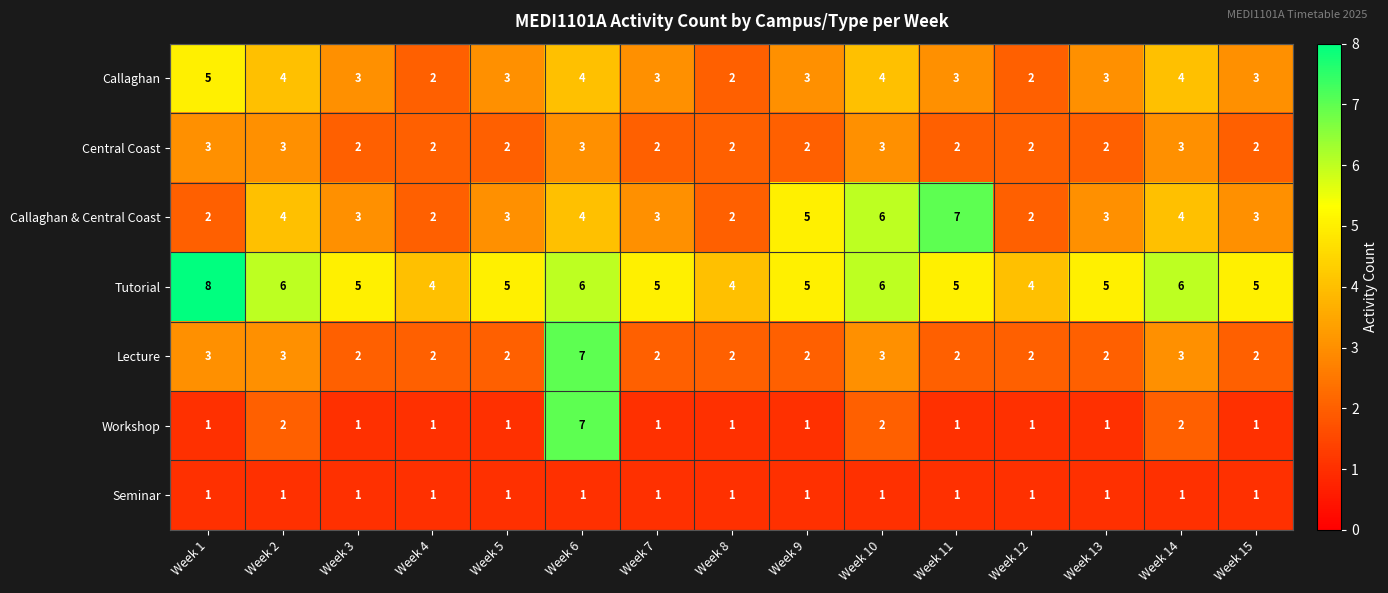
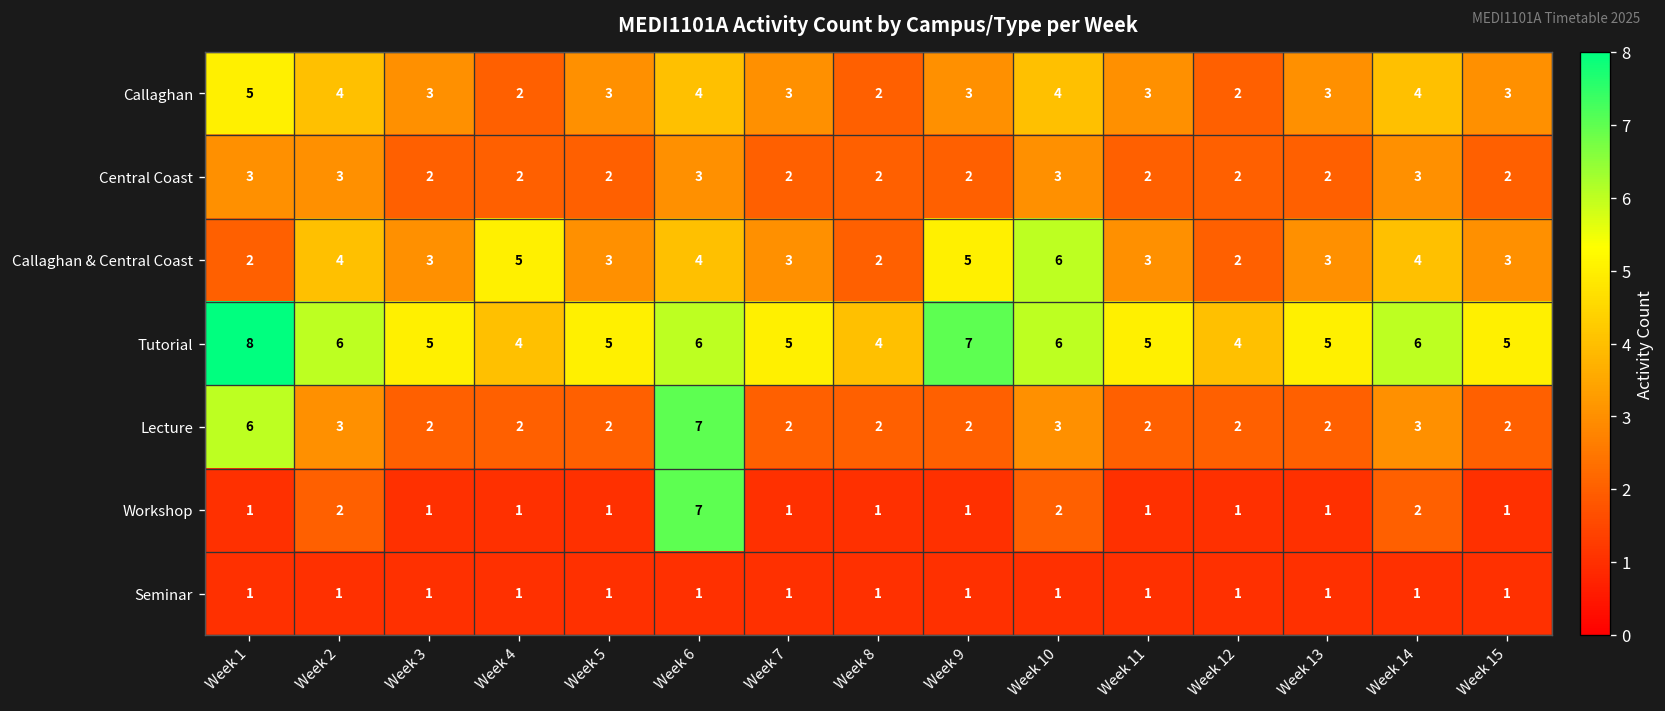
  {
    "Callaghan": {
      "Week 1": 5,
      "Week 2": 4,
      "Week 3": 3,
      "Week 4": 2,
      "Week 5": 3,
      "Week 6": 4,
      "Week 7": 3,
      "Week 8": 2,
      "Week 9": 3,
      "Week 10": 4,
      "Week 11": 3,
      "Week 12": 2,
      "Week 13": 3,
      "Week 14": 4,
      "Week 15": 3
    },
    "Central Coast": {
      "Week 1": 3,
      "Week 2": 3,
      "Week 3": 2,
      "Week 4": 2,
      "Week 5": 2,
      "Week 6": 3,
      "Week 7": 2,
      "Week 8": 2,
      "Week 9": 2,
      "Week 10": 3,
      "Week 11": 2,
      "Week 12": 2,
      "Week 13": 2,
      "Week 14": 3,
      "Week 15": 2
    },
    "Callaghan & Central Coast": {
      "Week 1": 2,
      "Week 2": 4,
      "Week 3": 3,
-     "Week 4": 2,
+     "Week 4": 5,
      "Week 5": 3,
      "Week 6": 4,
      "Week 7": 3,
      "Week 8": 2,
      "Week 9": 5,
      "Week 10": 6,
-     "Week 11": 7,
+     "Week 11": 3,
      "Week 12": 2,
      "Week 13": 3,
      "Week 14": 4,
      "Week 15": 3
    },
    "Tutorial": {
      "Week 1": 8,
      "Week 2": 6,
      "Week 3": 5,
      "Week 4": 4,
      "Week 5": 5,
      "Week 6": 6,
      "Week 7": 5,
      "Week 8": 4,
-     "Week 9": 5,
+     "Week 9": 7,
      "Week 10": 6,
      "Week 11": 5,
      "Week 12": 4,
      "Week 13": 5,
      "Week 14": 6,
      "Week 15": 5
    },
    "Lecture": {
-     "Week 1": 3,
+     "Week 1": 6,
      "Week 2": 3,
      "Week 3": 2,
      "Week 4": 2,
      "Week 5": 2,
      "Week 6": 7,
      "Week 7": 2,
      "Week 8": 2,
      "Week 9": 2,
      "Week 10": 3,
      "Week 11": 2,
      "Week 12": 2,
      "Week 13": 2,
      "Week 14": 3,
      "Week 15": 2
    },
    "Workshop": {
      "Week 1": 1,
      "Week 2": 2,
      "Week 3": 1,
      "Week 4": 1,
      "Week 5": 1,
      "Week 6": 7,
      "Week 7": 1,
      "Week 8": 1,
      "Week 9": 1,
      "Week 10": 2,
      "Week 11": 1,
      "Week 12": 1,
      "Week 13": 1,
      "Week 14": 2,
      "Week 15": 1
    },
    "Seminar": {
      "Week 1": 1,
      "Week 2": 1,
      "Week 3": 1,
      "Week 4": 1,
      "Week 5": 1,
      "Week 6": 1,
      "Week 7": 1,
      "Week 8": 1,
      "Week 9": 1,
      "Week 10": 1,
      "Week 11": 1,
      "Week 12": 1,
      "Week 13": 1,
      "Week 14": 1,
      "Week 15": 1
    }
  }
